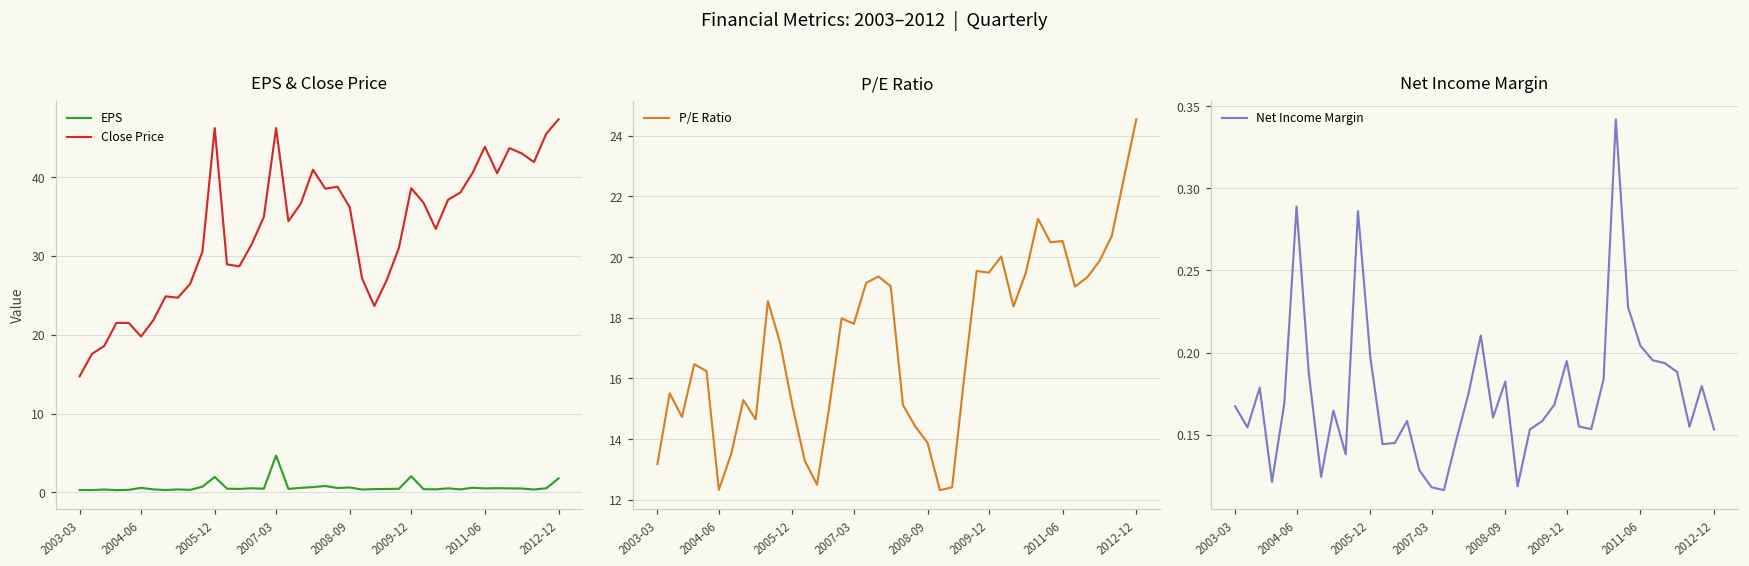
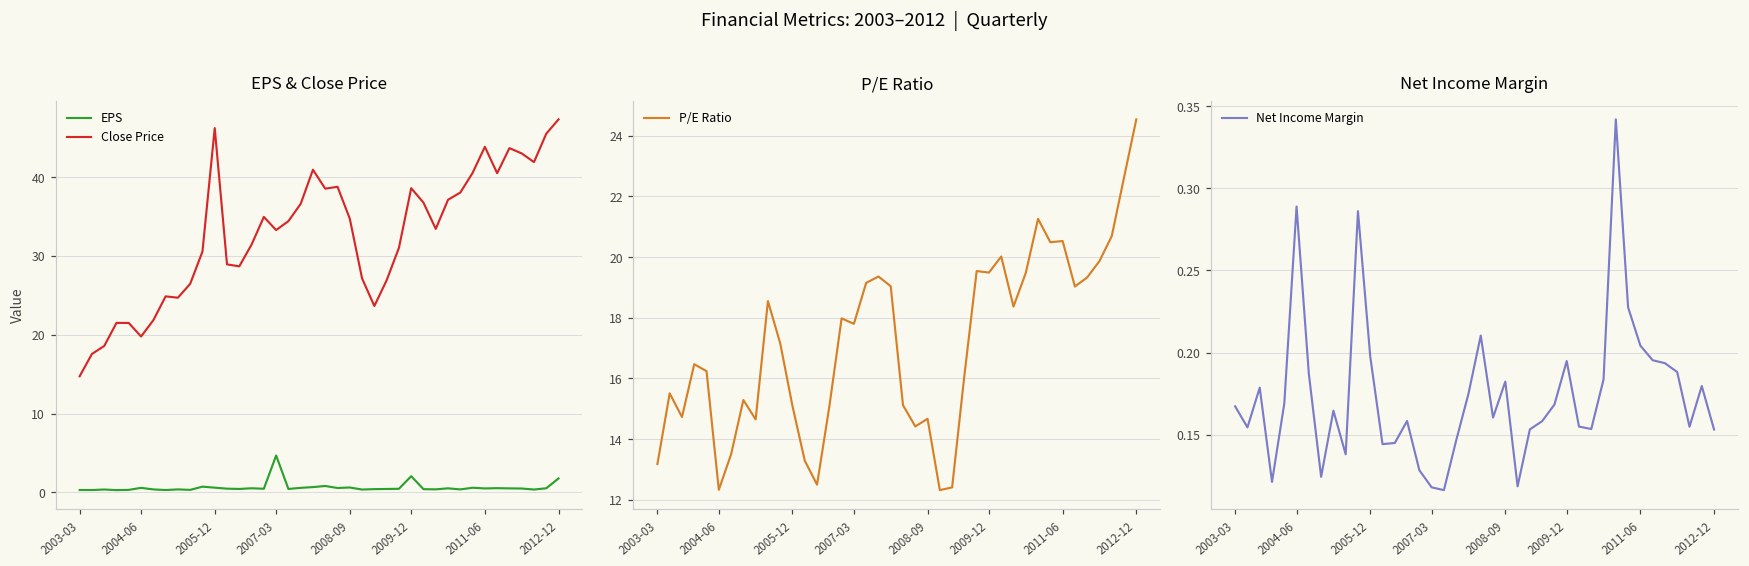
  {
    "EPS & Close Price": {
      "EPS": {
        "2003-03": 0,
        "2004-06": 1,
-       "2005-12": 2,
+       "2005-12": 1,
        "2007-03": 5,
        "2008-09": 1,
        "2009-12": 2,
        "2011-06": 1,
        "2012-12": 2
      },
      "Close Price": {
        "2003-03": 15,
        "2004-06": 20,
        "2005-12": 46,
-       "2007-03": 46,
-       "2008-09": 36,
+       "2007-03": 33,
+       "2008-09": 35,
        "2009-12": 39,
        "2011-06": 44,
        "2012-12": 47
      }
    },
    "P/E Ratio": {
      "2003-03": 13.2,
      "2004-06": 12.3,
      "2005-12": 15.1,
      "2007-03": 17.8,
-     "2008-09": 13.9,
+     "2008-09": 14.7,
      "2009-12": 19.5,
      "2011-06": 20.5,
      "2012-12": 24.5
    },
    "Net Income Margin": {
      "2003-03": 0.167,
      "2004-06": 0.289,
      "2005-12": 0.198,
      "2007-03": 0.118,
      "2008-09": 0.182,
      "2009-12": 0.195,
      "2011-06": 0.204,
      "2012-12": 0.153
    }
  }
